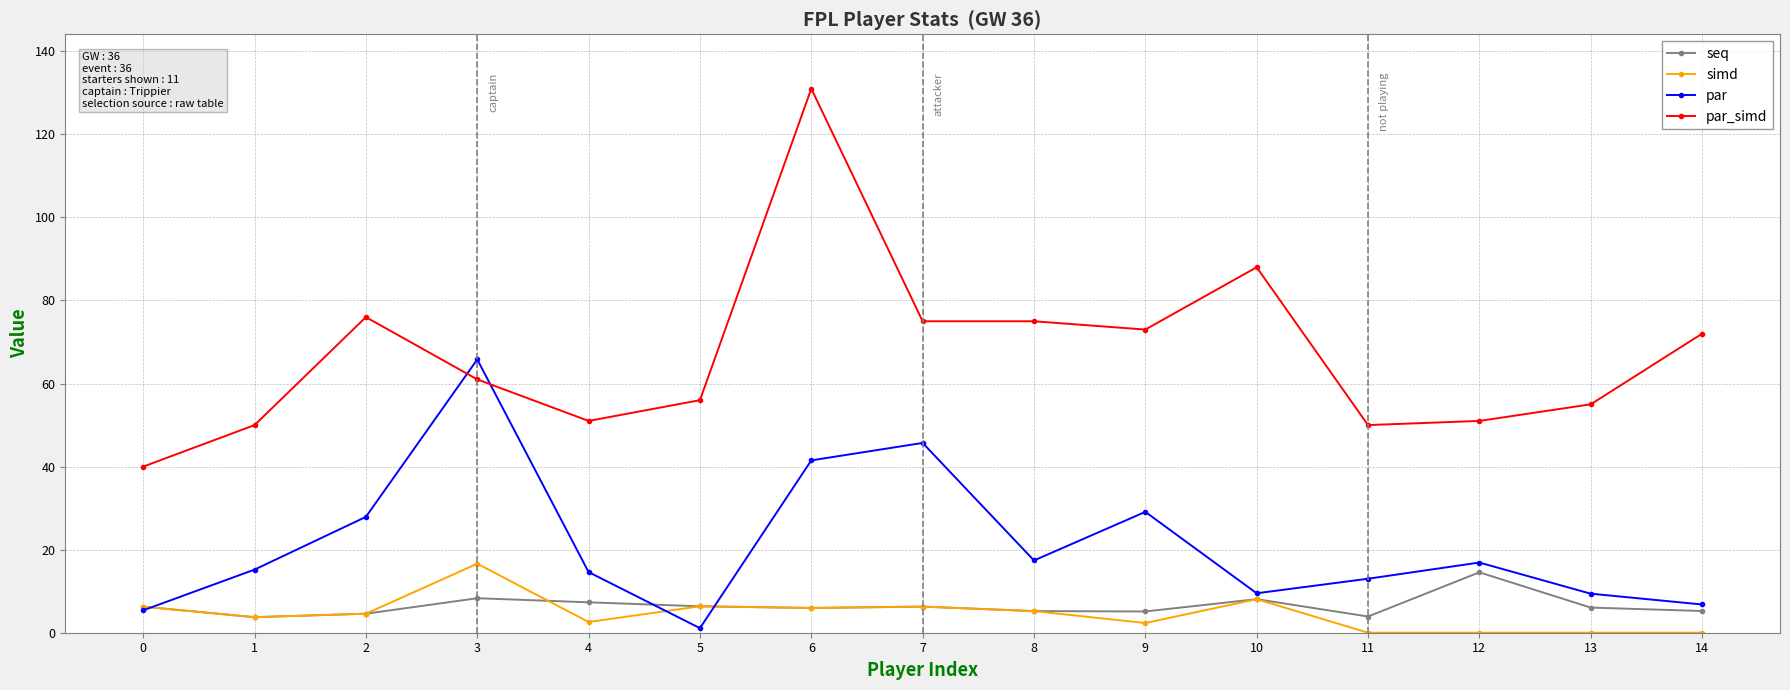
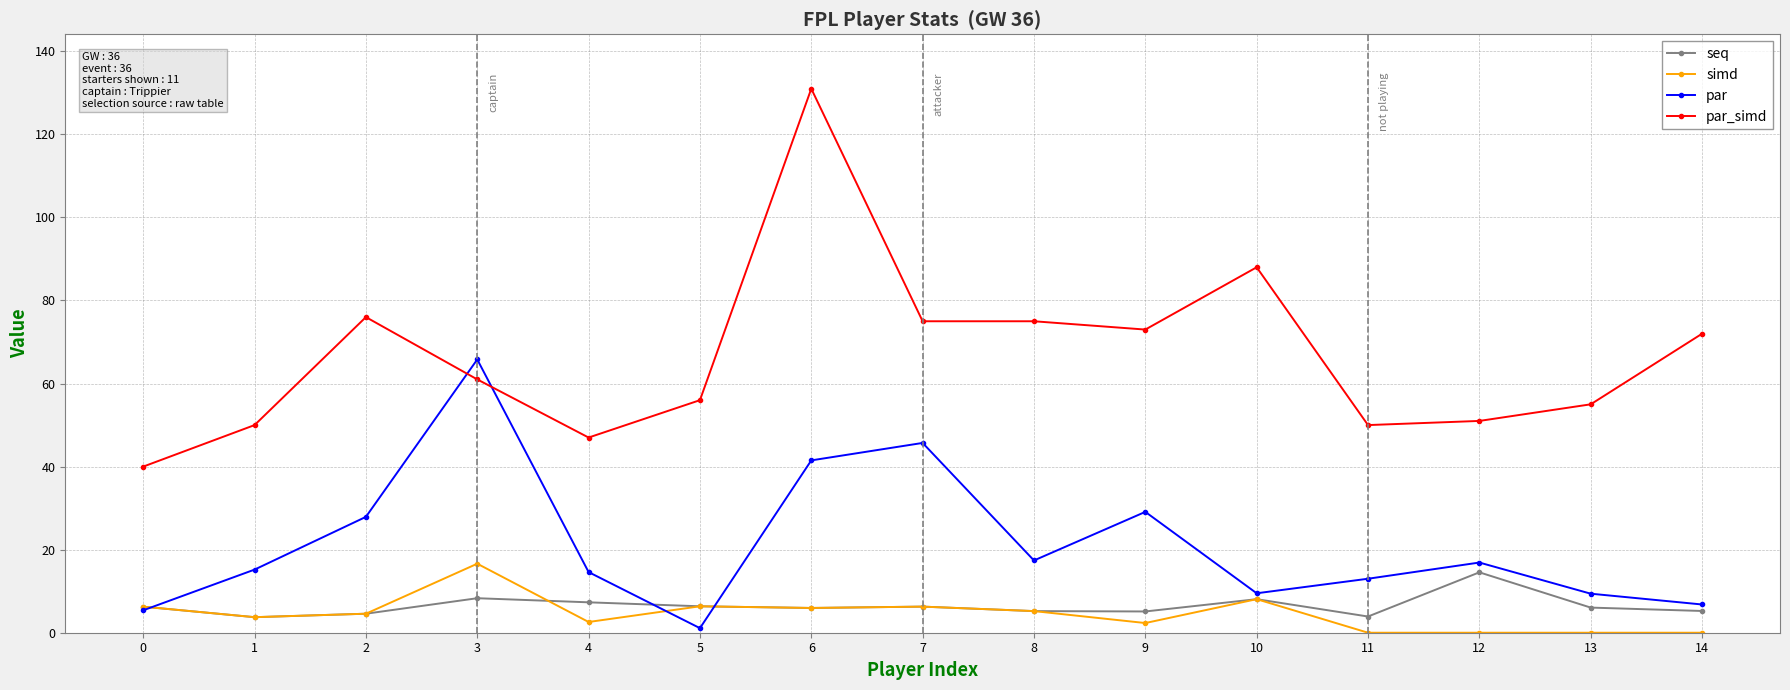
  {
    "seq": {
      "3": 8,
      "4": 7,
      "9": 5,
      "11": 4,
      "12": 15,
      "13": 6,
      "14": 5
    },
    "simd": {
      "3": 17,
      "4": 3,
      "9": 2,
      "11": 0,
      "12": 0,
      "13": 0,
      "14": 0
    },
    "par": {
      "0": 5,
      "1": 15,
      "2": 28,
      "3": 66,
      "4": 15,
      "5": 1,
      "6": 42,
      "7": 46,
      "8": 17,
      "9": 29,
      "10": 10,
      "11": 13,
      "12": 17,
      "13": 9,
      "14": 7
    },
    "par_simd": {
      "0": 40,
      "1": 50,
      "2": 76,
      "3": 61,
-     "4": 51,
+     "4": 47,
      "5": 56,
      "6": 131,
      "7": 75,
      "8": 75,
      "9": 73,
      "10": 88,
      "11": 50,
      "12": 51,
      "13": 55,
      "14": 72
    }
  }
